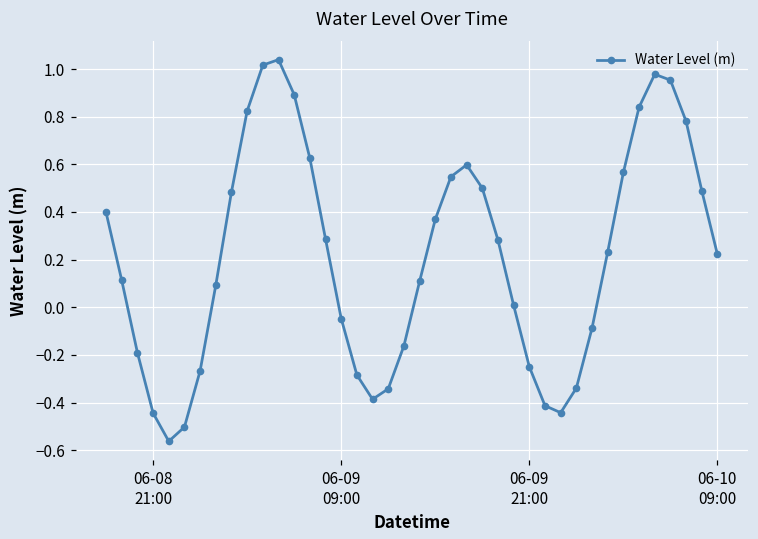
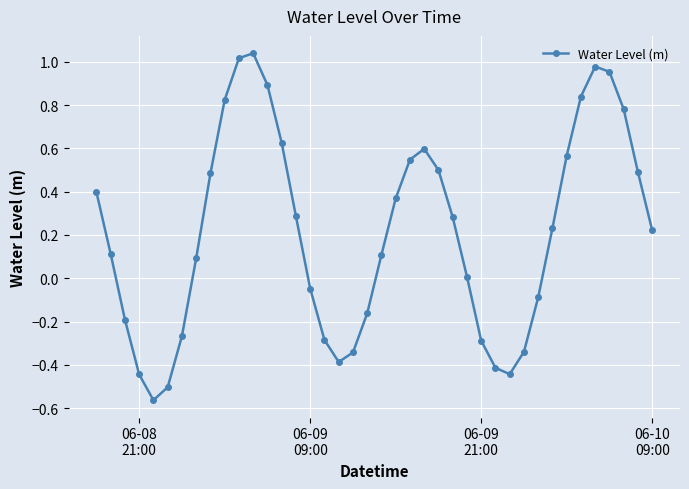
  {
    "06-08 21:00": -0.44,
    "06-09 09:00": -0.05,
-   "06-09 21:00": -0.25,
+   "06-09 21:00": -0.29,
    "06-10 09:00": 0.22
  }
